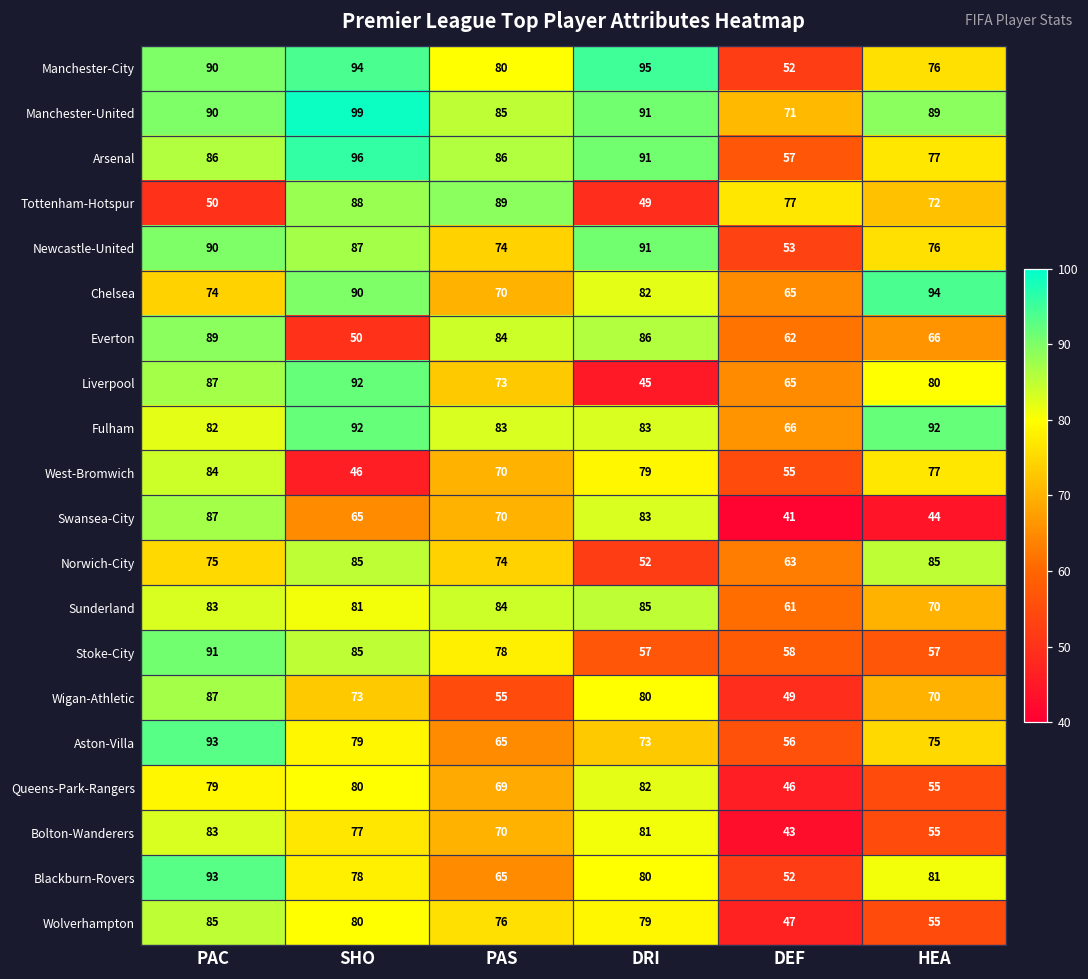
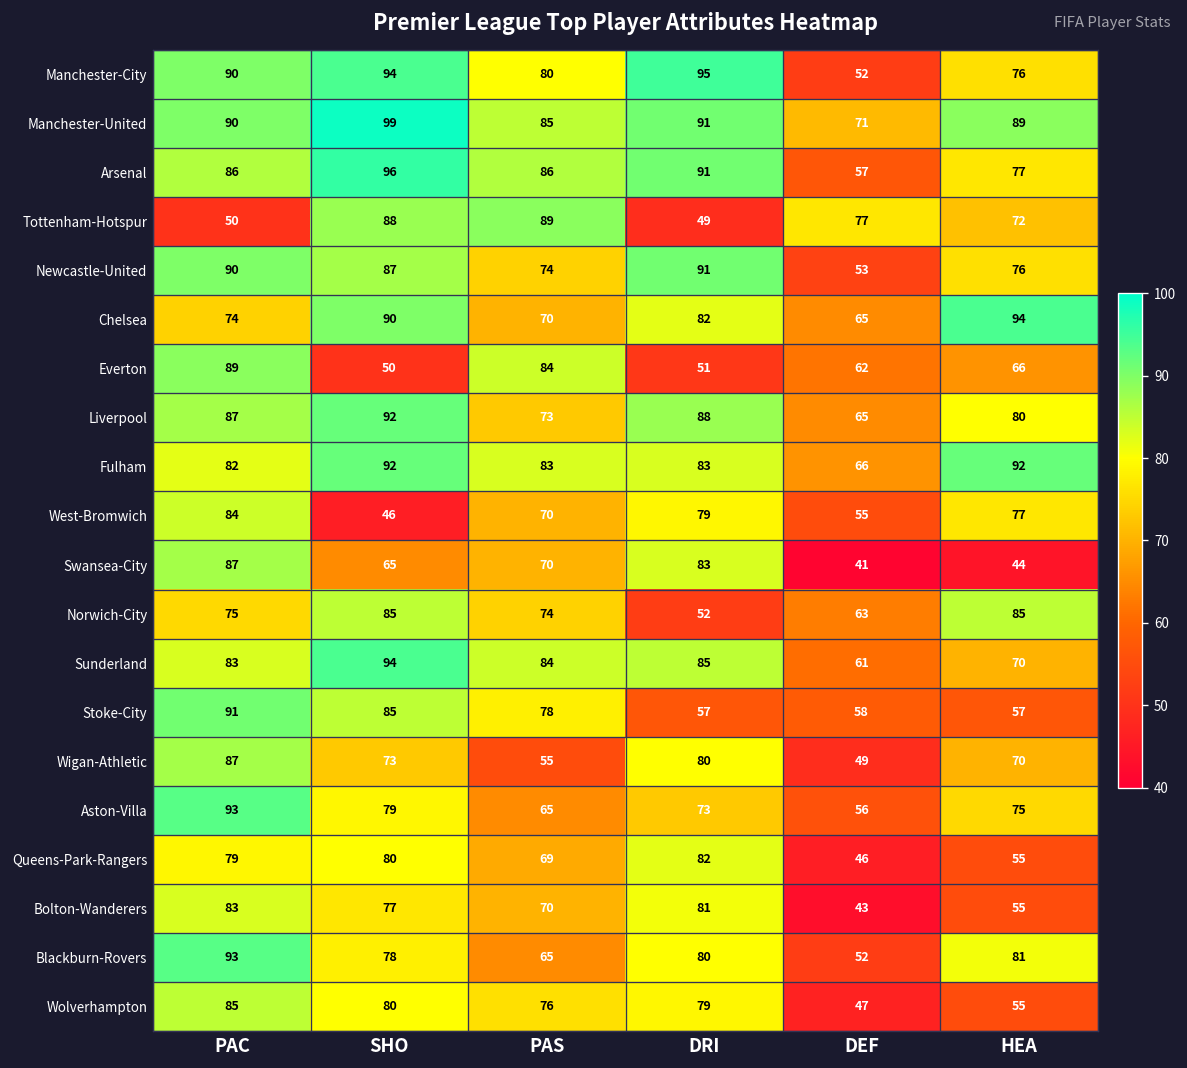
  {
    "Manchester-City": {
      "PAC": 90,
      "SHO": 94,
      "PAS": 80,
      "DRI": 95,
      "DEF": 52,
      "HEA": 76
    },
    "Manchester-United": {
      "PAC": 90,
      "SHO": 99,
      "PAS": 85,
      "DRI": 91,
      "DEF": 71,
      "HEA": 89
    },
    "Arsenal": {
      "PAC": 86,
      "SHO": 96,
      "PAS": 86,
      "DRI": 91,
      "DEF": 57,
      "HEA": 77
    },
    "Tottenham-Hotspur": {
      "PAC": 50,
      "SHO": 88,
      "PAS": 89,
      "DRI": 49,
      "DEF": 77,
      "HEA": 72
    },
    "Newcastle-United": {
      "PAC": 90,
      "SHO": 87,
      "PAS": 74,
      "DRI": 91,
      "DEF": 53,
      "HEA": 76
    },
    "Chelsea": {
      "PAC": 74,
      "SHO": 90,
      "PAS": 70,
      "DRI": 82,
      "DEF": 65,
      "HEA": 94
    },
    "Everton": {
      "PAC": 89,
      "SHO": 50,
      "PAS": 84,
-     "DRI": 86,
+     "DRI": 51,
      "DEF": 62,
      "HEA": 66
    },
    "Liverpool": {
      "PAC": 87,
      "SHO": 92,
      "PAS": 73,
-     "DRI": 45,
+     "DRI": 88,
      "DEF": 65,
      "HEA": 80
    },
    "Fulham": {
      "PAC": 82,
      "SHO": 92,
      "PAS": 83,
      "DRI": 83,
      "DEF": 66,
      "HEA": 92
    },
    "West-Bromwich": {
      "PAC": 84,
      "SHO": 46,
      "PAS": 70,
      "DRI": 79,
      "DEF": 55,
      "HEA": 77
    },
    "Swansea-City": {
      "PAC": 87,
      "SHO": 65,
      "PAS": 70,
      "DRI": 83,
      "DEF": 41,
      "HEA": 44
    },
    "Norwich-City": {
      "PAC": 75,
      "SHO": 85,
      "PAS": 74,
      "DRI": 52,
      "DEF": 63,
      "HEA": 85
    },
    "Sunderland": {
      "PAC": 83,
-     "SHO": 81,
+     "SHO": 94,
      "PAS": 84,
      "DRI": 85,
      "DEF": 61,
      "HEA": 70
    },
    "Stoke-City": {
      "PAC": 91,
      "SHO": 85,
      "PAS": 78,
      "DRI": 57,
      "DEF": 58,
      "HEA": 57
    },
    "Wigan-Athletic": {
      "PAC": 87,
      "SHO": 73,
      "PAS": 55,
      "DRI": 80,
      "DEF": 49,
      "HEA": 70
    },
    "Aston-Villa": {
      "PAC": 93,
      "SHO": 79,
      "PAS": 65,
      "DRI": 73,
      "DEF": 56,
      "HEA": 75
    },
    "Queens-Park-Rangers": {
      "PAC": 79,
      "SHO": 80,
      "PAS": 69,
      "DRI": 82,
      "DEF": 46,
      "HEA": 55
    },
    "Bolton-Wanderers": {
      "PAC": 83,
      "SHO": 77,
      "PAS": 70,
      "DRI": 81,
      "DEF": 43,
      "HEA": 55
    },
    "Blackburn-Rovers": {
      "PAC": 93,
      "SHO": 78,
      "PAS": 65,
      "DRI": 80,
      "DEF": 52,
      "HEA": 81
    },
    "Wolverhampton": {
      "PAC": 85,
      "SHO": 80,
      "PAS": 76,
      "DRI": 79,
      "DEF": 47,
      "HEA": 55
    }
  }
